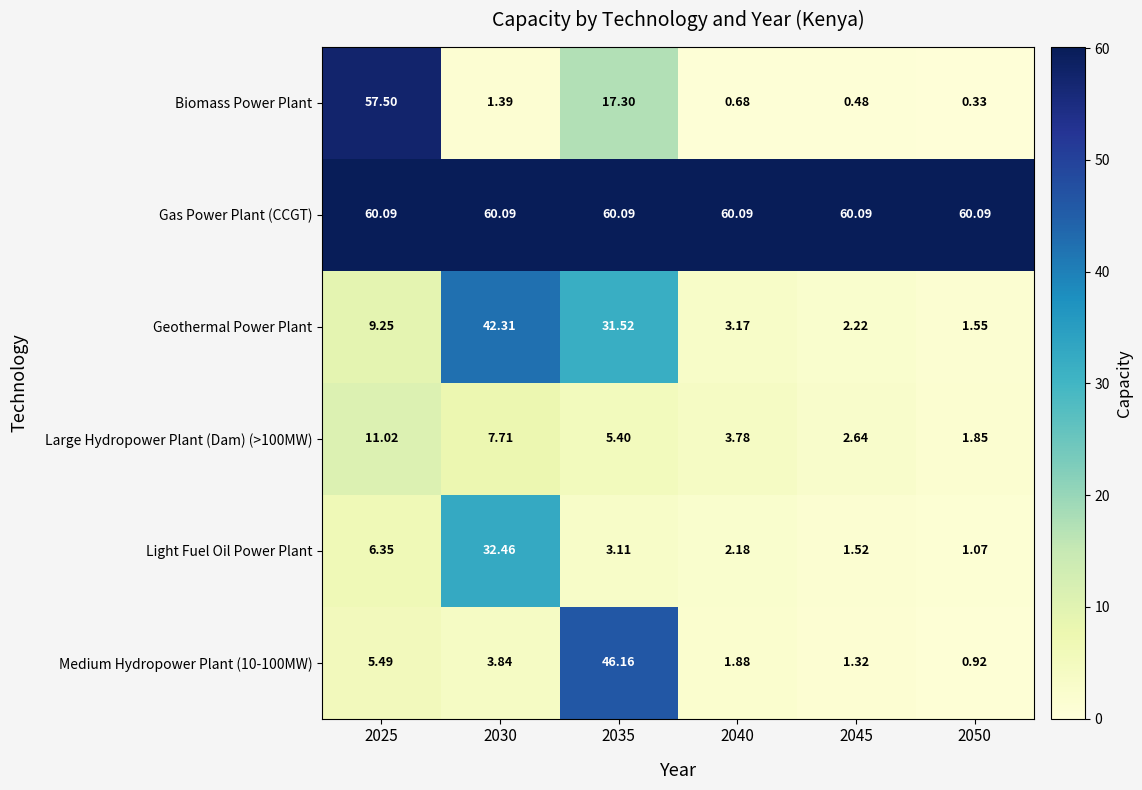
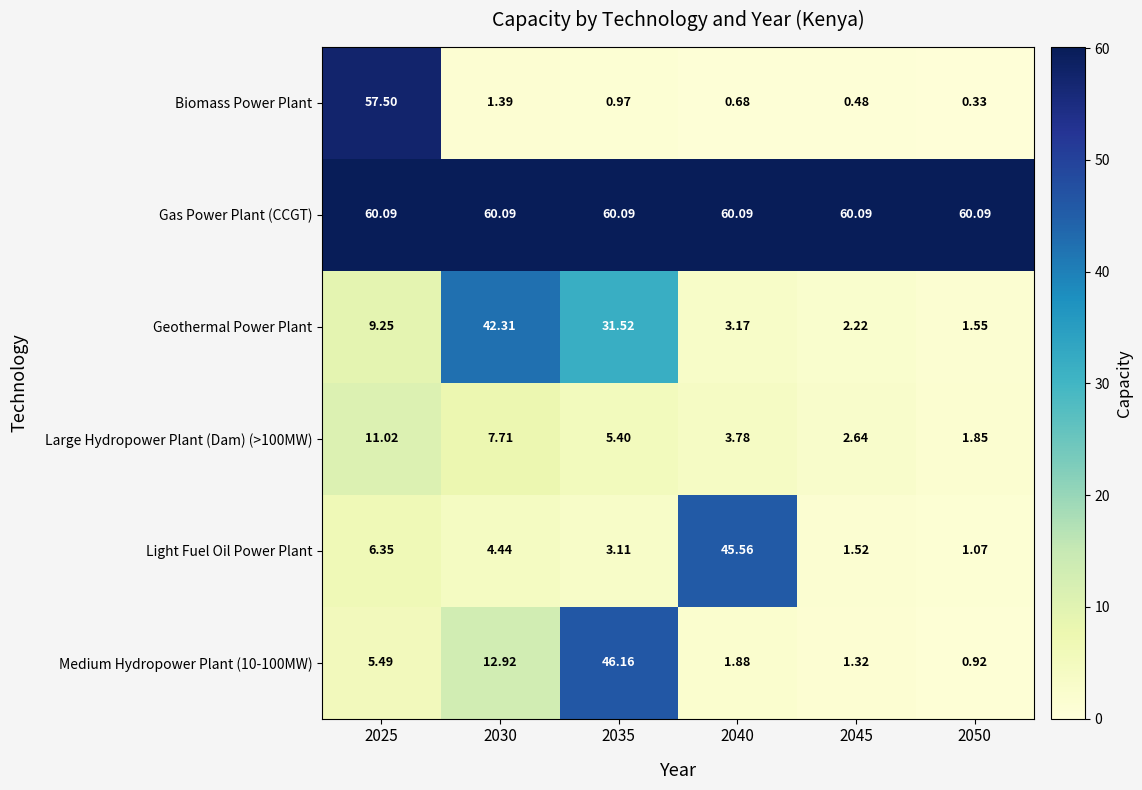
  {
    "Biomass Power Plant": {
      "2025": 57.50,
      "2030": 1.39,
-     "2035": 17.30,
+     "2035": 0.97,
      "2040": 0.68,
      "2045": 0.48,
      "2050": 0.33
    },
    "Gas Power Plant (CCGT)": {
      "2025": 60.09,
      "2030": 60.09,
      "2035": 60.09,
      "2040": 60.09,
      "2045": 60.09,
      "2050": 60.09
    },
    "Geothermal Power Plant": {
      "2025": 9.25,
      "2030": 42.31,
      "2035": 31.52,
      "2040": 3.17,
      "2045": 2.22,
      "2050": 1.55
    },
    "Large Hydropower Plant (Dam) (>100MW)": {
      "2025": 11.02,
      "2030": 7.71,
      "2035": 5.40,
      "2040": 3.78,
      "2045": 2.64,
      "2050": 1.85
    },
    "Light Fuel Oil Power Plant": {
      "2025": 6.35,
-     "2030": 32.46,
+     "2030": 4.44,
      "2035": 3.11,
-     "2040": 2.18,
+     "2040": 45.56,
      "2045": 1.52,
      "2050": 1.07
    },
    "Medium Hydropower Plant (10-100MW)": {
      "2025": 5.49,
-     "2030": 3.84,
+     "2030": 12.92,
      "2035": 46.16,
      "2040": 1.88,
      "2045": 1.32,
      "2050": 0.92
    }
  }
